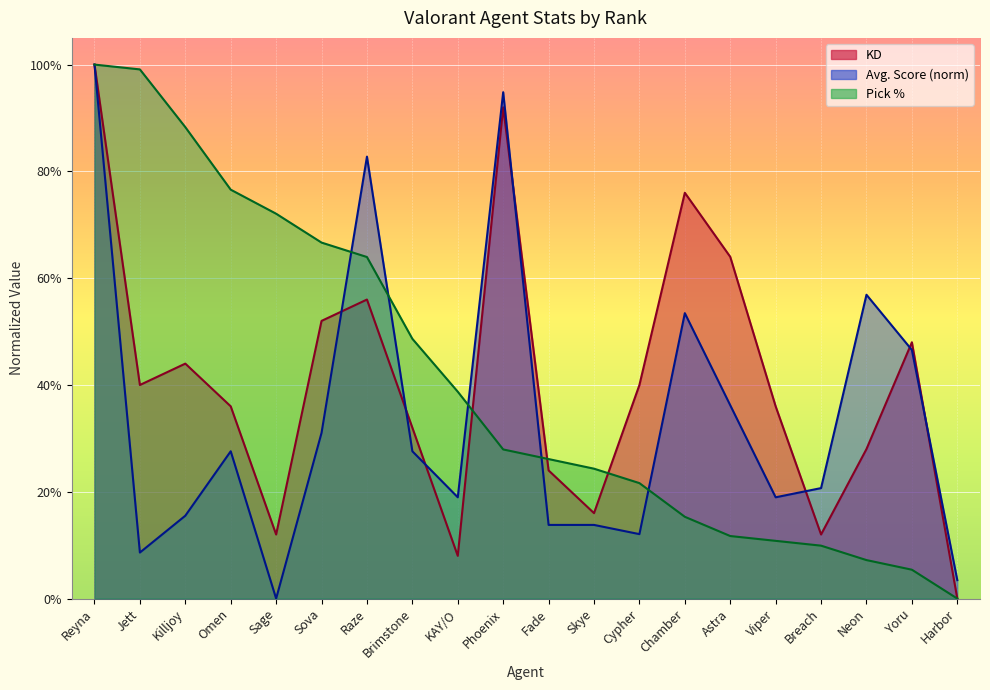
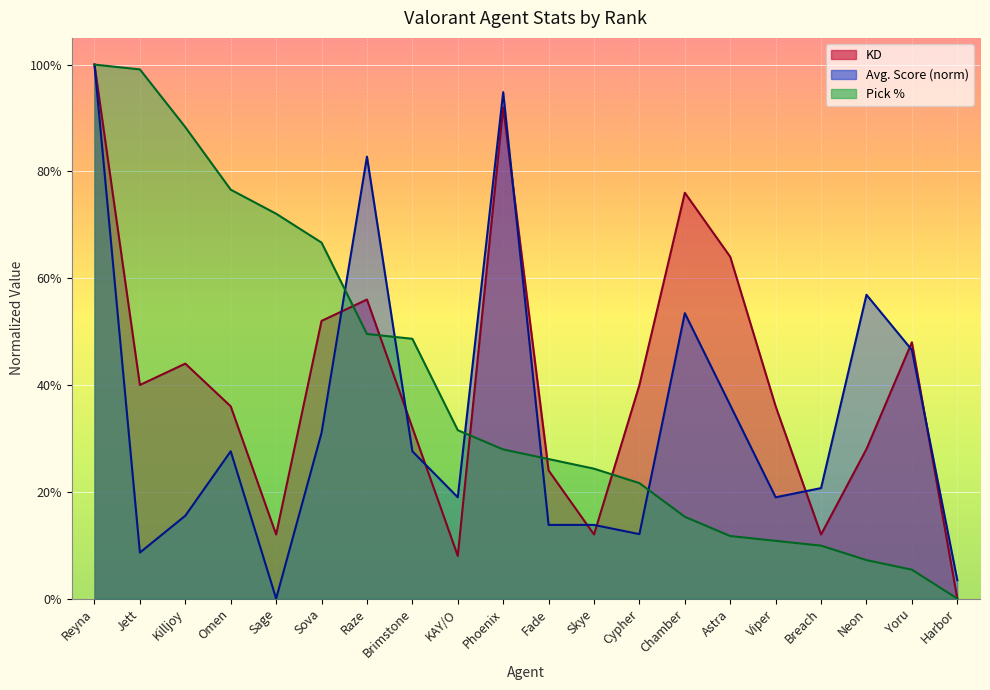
  {
    "KD": {
      "Jett": "40%",
      "Killjoy": "44%",
      "Omen": "36%",
      "Sage": "12%",
      "Sova": "52%",
      "Raze": "56%",
      "Brimstone": "32%",
      "KAY/O": "8%",
      "Phoenix": "92%",
      "Fade": "24%",
-     "Skye": "16%",
+     "Skye": "12%",
      "Cypher": "40%",
      "Chamber": "76%",
      "Astra": "64%",
      "Viper": "36%",
      "Breach": "12%",
      "Neon": "28%",
      "Yoru": "48%"
    },
    "Avg. Score (norm)": {
      "Jett": "9%",
      "Killjoy": "16%",
      "Omen": "28%",
      "Sage": "0%",
      "Sova": "31%",
      "Raze": "83%",
      "Brimstone": "28%",
      "KAY/O": "19%",
      "Phoenix": "95%",
      "Fade": "14%",
      "Skye": "14%",
      "Cypher": "12%",
      "Chamber": "53%",
      "Astra": "36%",
      "Viper": "19%",
      "Breach": "21%",
      "Neon": "57%",
      "Yoru": "47%",
      "Harbor": "3%"
    },
    "Pick %": {
      "Jett": "99%",
      "Killjoy": "88%",
      "Omen": "77%",
      "Sage": "72%",
      "Sova": "67%",
-     "Raze": "64%",
+     "Raze": "50%",
      "Brimstone": "49%",
-     "KAY/O": "39%",
+     "KAY/O": "32%",
      "Phoenix": "28%",
      "Fade": "26%",
      "Skye": "24%",
      "Cypher": "22%",
      "Chamber": "15%",
      "Astra": "12%",
      "Viper": "11%",
      "Breach": "10%",
      "Neon": "7%",
      "Yoru": "5%"
    }
  }
